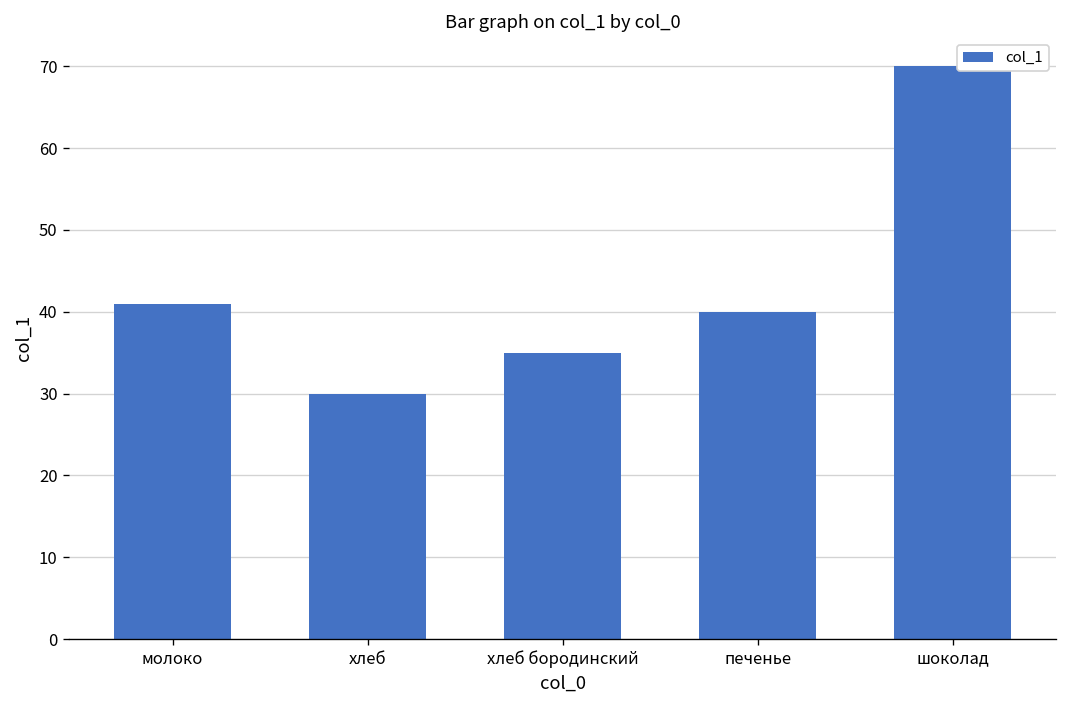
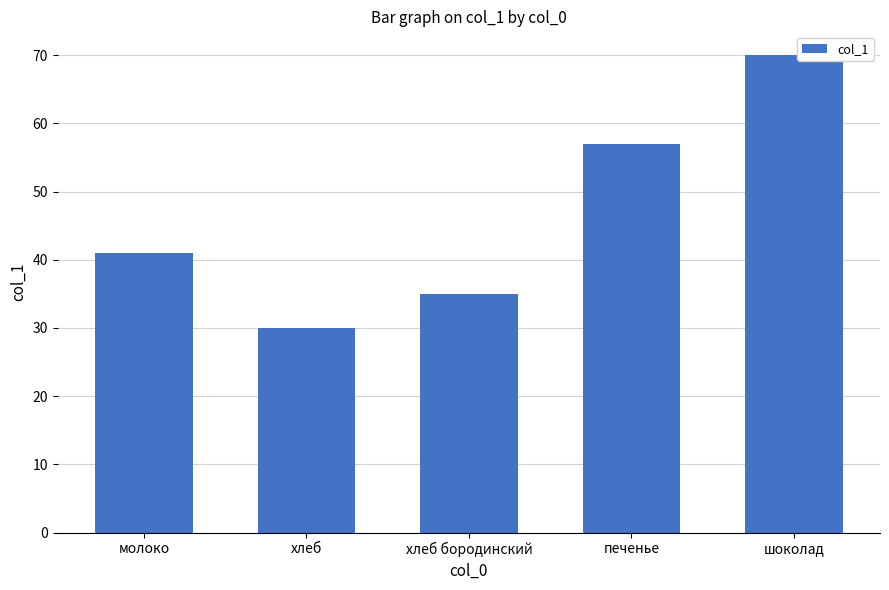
  {
    "молоко": 41,
    "хлеб": 30,
    "хлеб бородинский": 35,
-   "печенье": 40,
+   "печенье": 57,
    "шоколад": 70
  }
